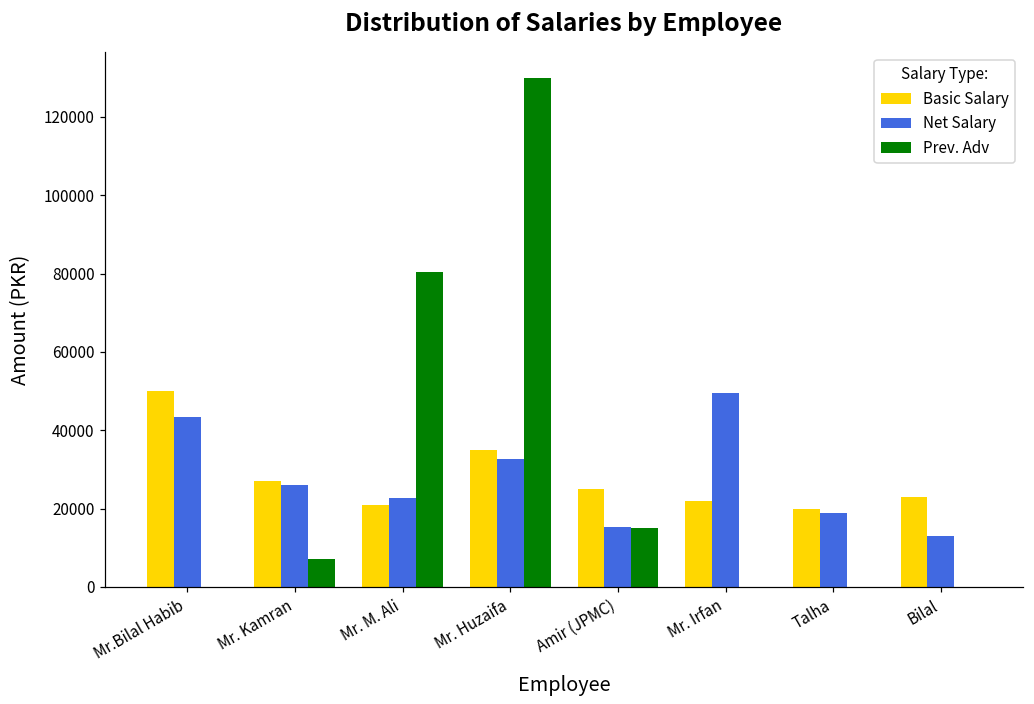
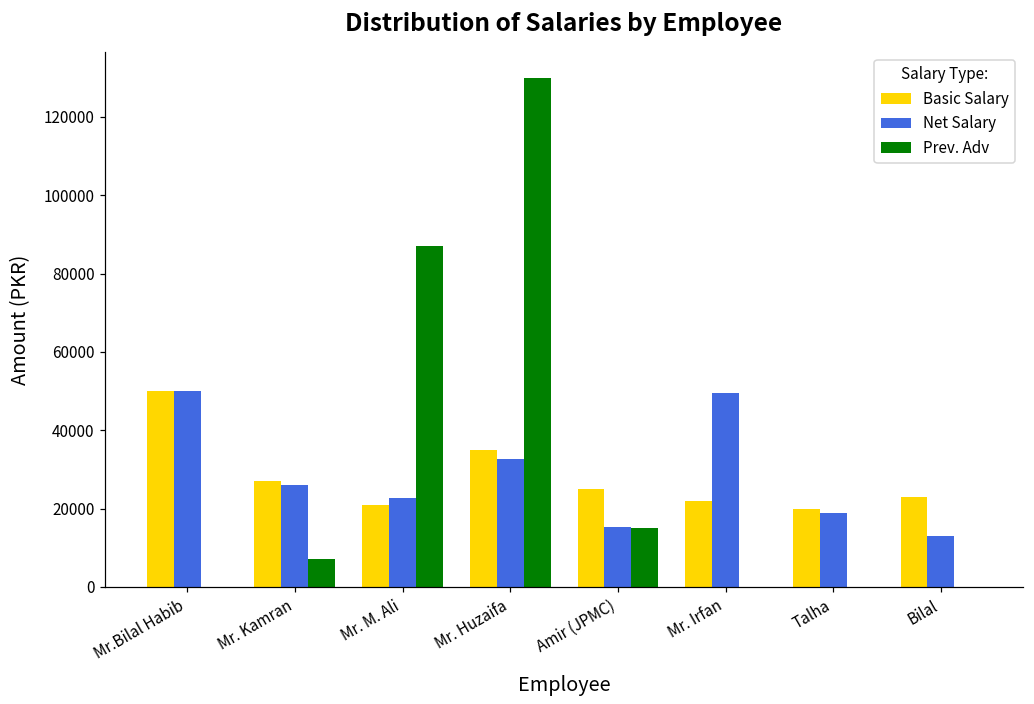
  {
    "Basic Salary": {
      "Mr.Bilal Habib": 50000,
      "Mr. Kamran": 27000,
      "Mr. M. Ali": 21000,
      "Mr. Huzaifa": 35000,
      "Amir (JPMC)": 25000,
      "Mr. Irfan": 22000,
      "Talha": 20000,
      "Bilal": 23000
    },
    "Net Salary": {
-     "Mr.Bilal Habib": 43000,
+     "Mr.Bilal Habib": 50000,
      "Mr. Kamran": 26000,
      "Mr. M. Ali": 23000,
      "Mr. Huzaifa": 33000,
      "Amir (JPMC)": 15000,
      "Mr. Irfan": 50000,
      "Talha": 19000,
      "Bilal": 13000
    },
    "Prev. Adv": {
      "Mr.Bilal Habib": 0,
      "Mr. Kamran": 7000,
-     "Mr. M. Ali": 80000,
+     "Mr. M. Ali": 87000,
      "Mr. Huzaifa": 130000,
      "Amir (JPMC)": 15000,
      "Mr. Irfan": 0,
      "Talha": 0,
      "Bilal": 0
    }
  }
